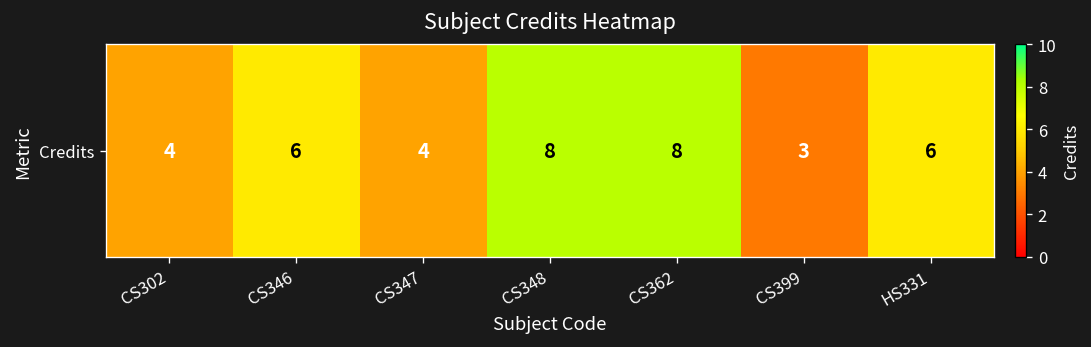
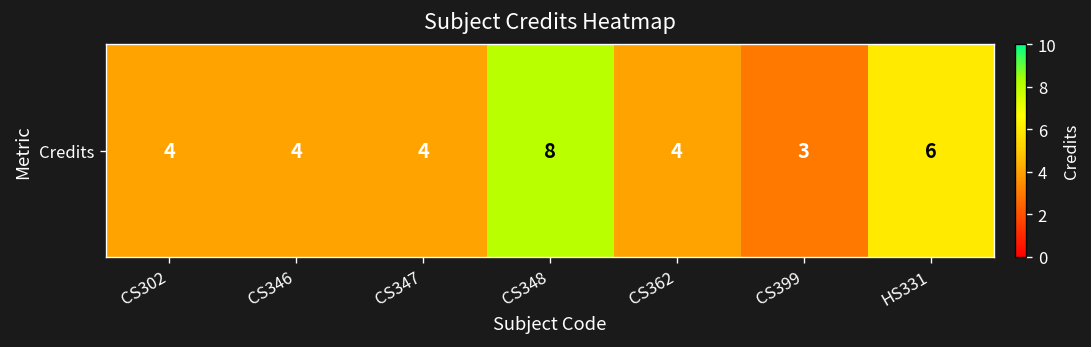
  {
    "Credits": {
      "CS302": 4,
-     "CS346": 6,
+     "CS346": 4,
      "CS347": 4,
      "CS348": 8,
-     "CS362": 8,
+     "CS362": 4,
      "CS399": 3,
      "HS331": 6
    }
  }
